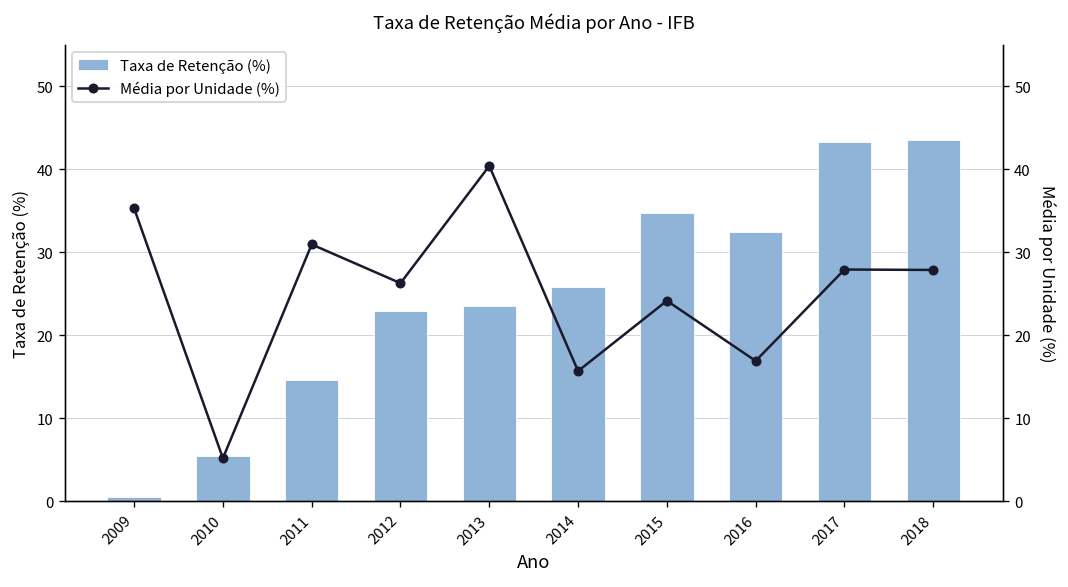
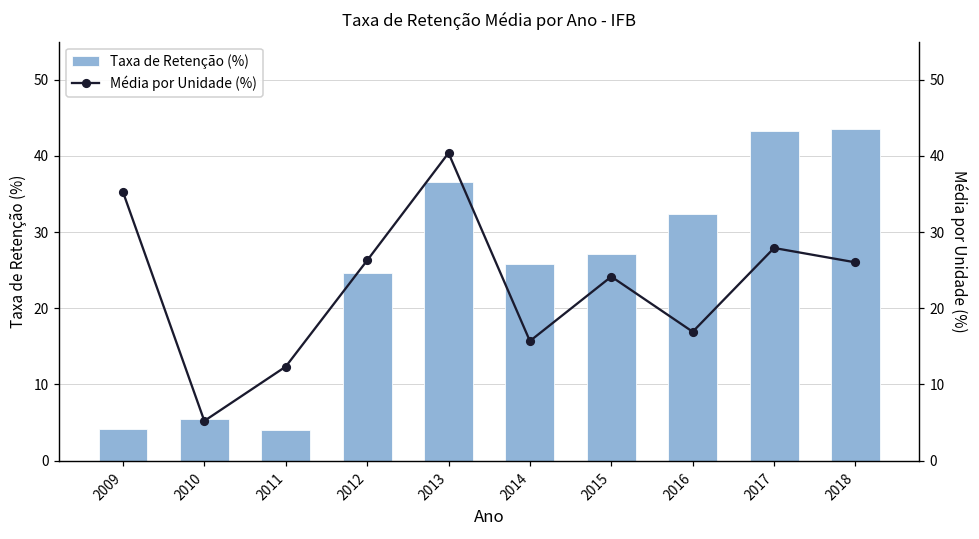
  {
    "Taxa de Retenção (%)": {
-     "2009": 1,
+     "2009": 4,
      "2010": 5,
-     "2011": 15,
-     "2012": 23,
-     "2013": 24,
+     "2011": 4,
+     "2012": 25,
+     "2013": 37,
      "2014": 26,
-     "2015": 35,
+     "2015": 27,
      "2016": 32,
      "2017": 43,
      "2018": 44
    },
    "Média por Unidade (%)": {
      "2009": 35,
      "2010": 5,
-     "2011": 31,
+     "2011": 12,
      "2012": 26,
      "2013": 40,
      "2014": 16,
      "2015": 24,
      "2016": 17,
      "2017": 28,
-     "2018": 28
+     "2018": 26
    }
  }
